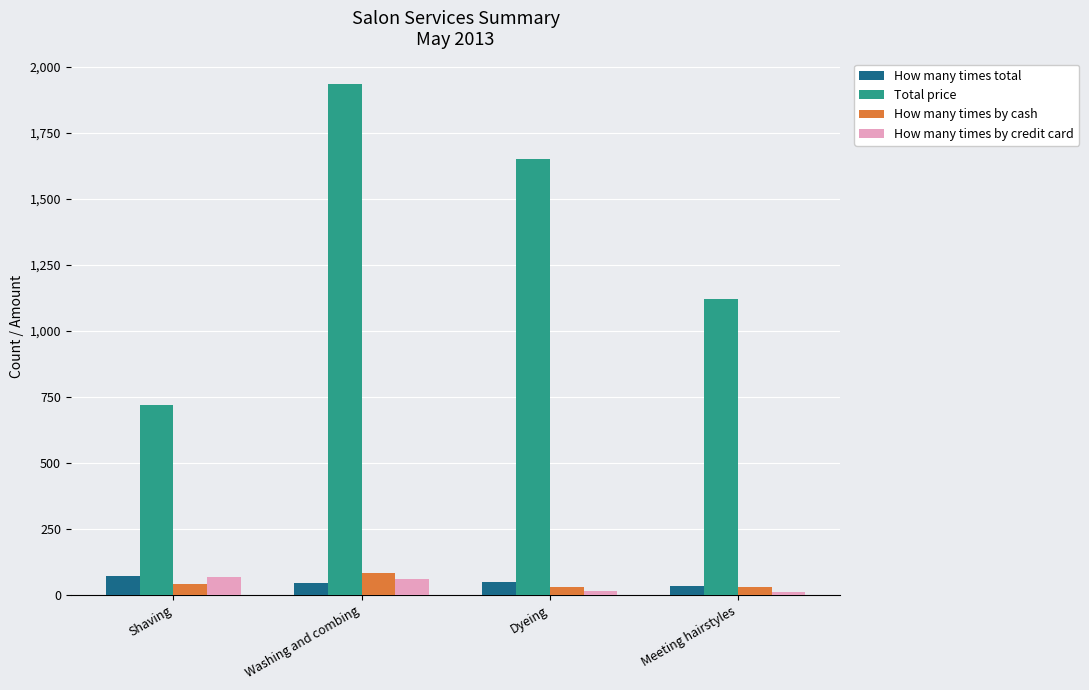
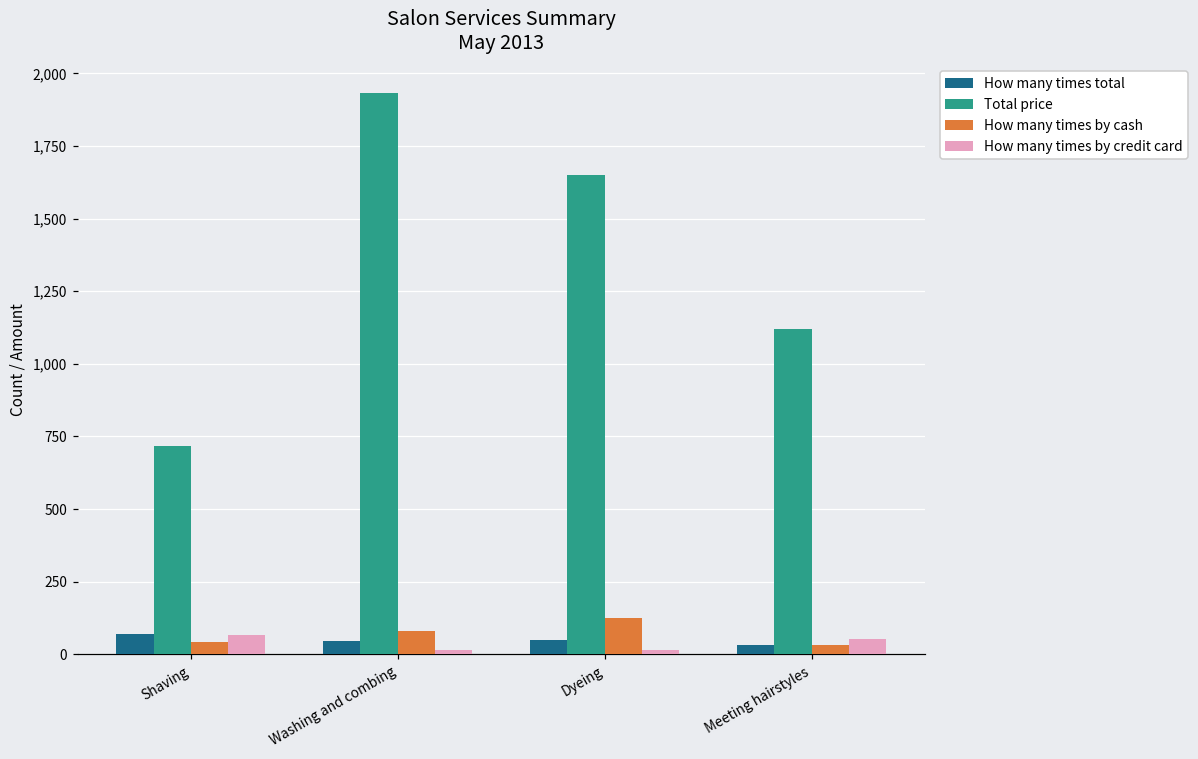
  {
    "How many times by cash": {
      "Shaving": 40,
      "Washing and combing": 80,
-     "Dyeing": 30,
+     "Dyeing": 130,
      "Meeting hairstyles": 30
    },
    "How many times by credit card": {
      "Shaving": 70,
-     "Washing and combing": 60,
+     "Washing and combing": 20,
      "Dyeing": 20,
-     "Meeting hairstyles": 10
+     "Meeting hairstyles": 50
    }
  }
